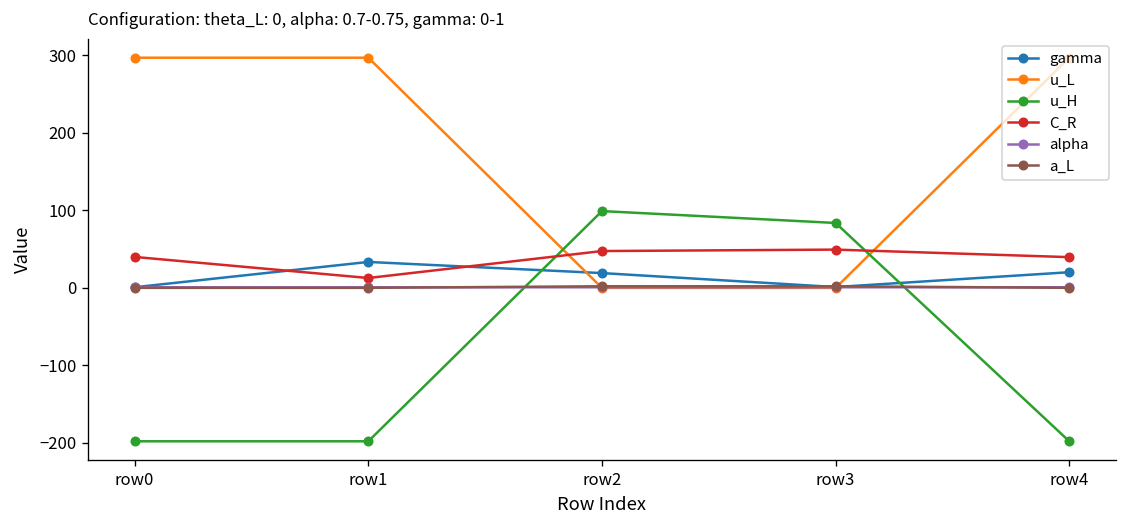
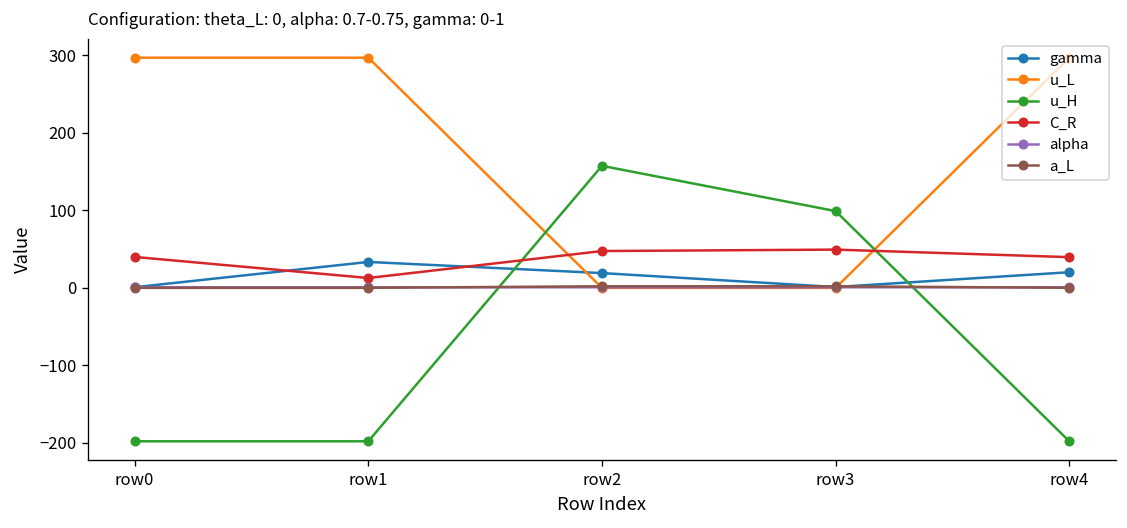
  {
    "gamma": {
      "row1": 30,
      "row2": 20,
      "row4": 20
    },
    "u_L": {
      "row0": 300,
      "row1": 300
    },
    "u_H": {
      "row0": -200,
      "row1": -200,
-     "row2": 100,
-     "row3": 80,
+     "row2": 160,
+     "row3": 100,
      "row4": -200
    },
    "C_R": {
      "row0": 40,
      "row1": 10,
      "row2": 50,
      "row3": 50,
      "row4": 40
    }
  }
